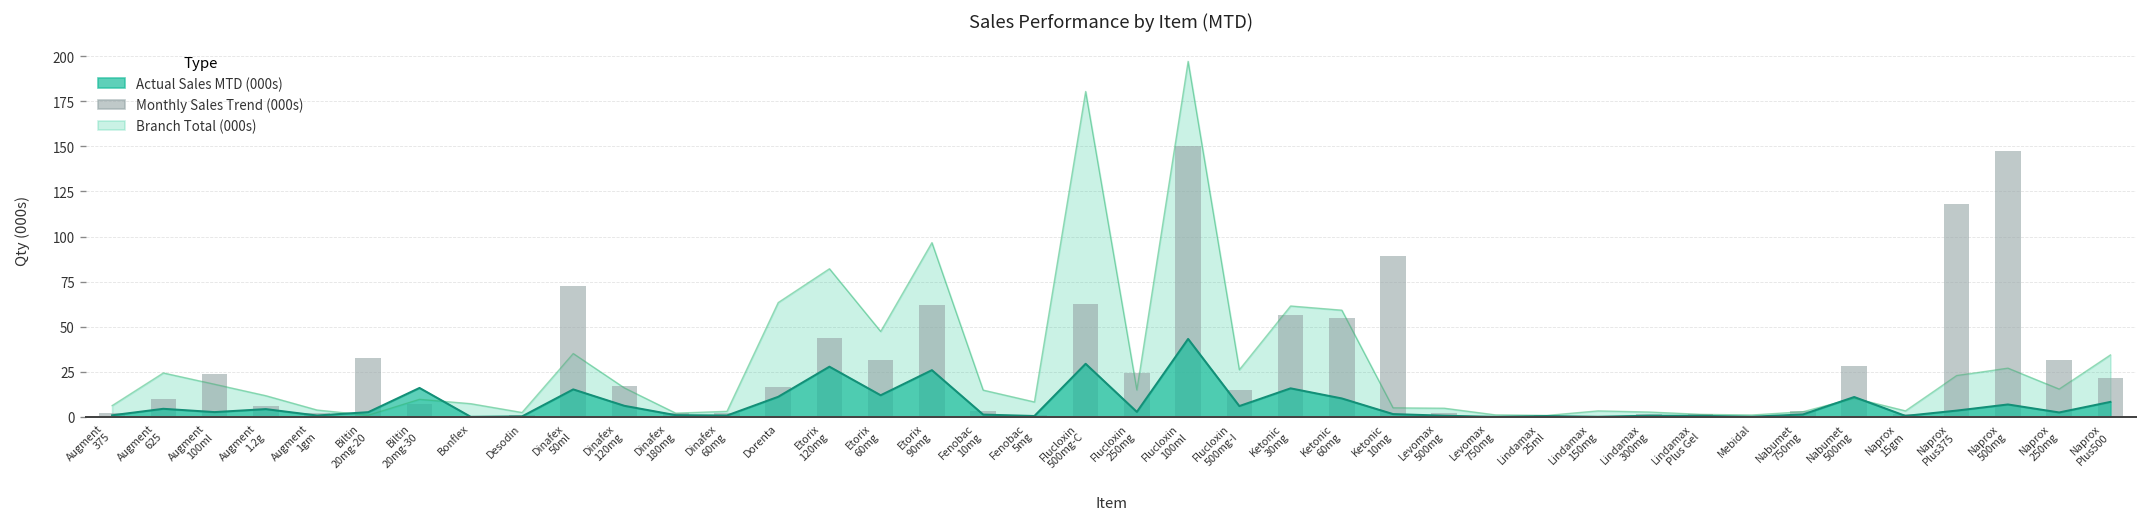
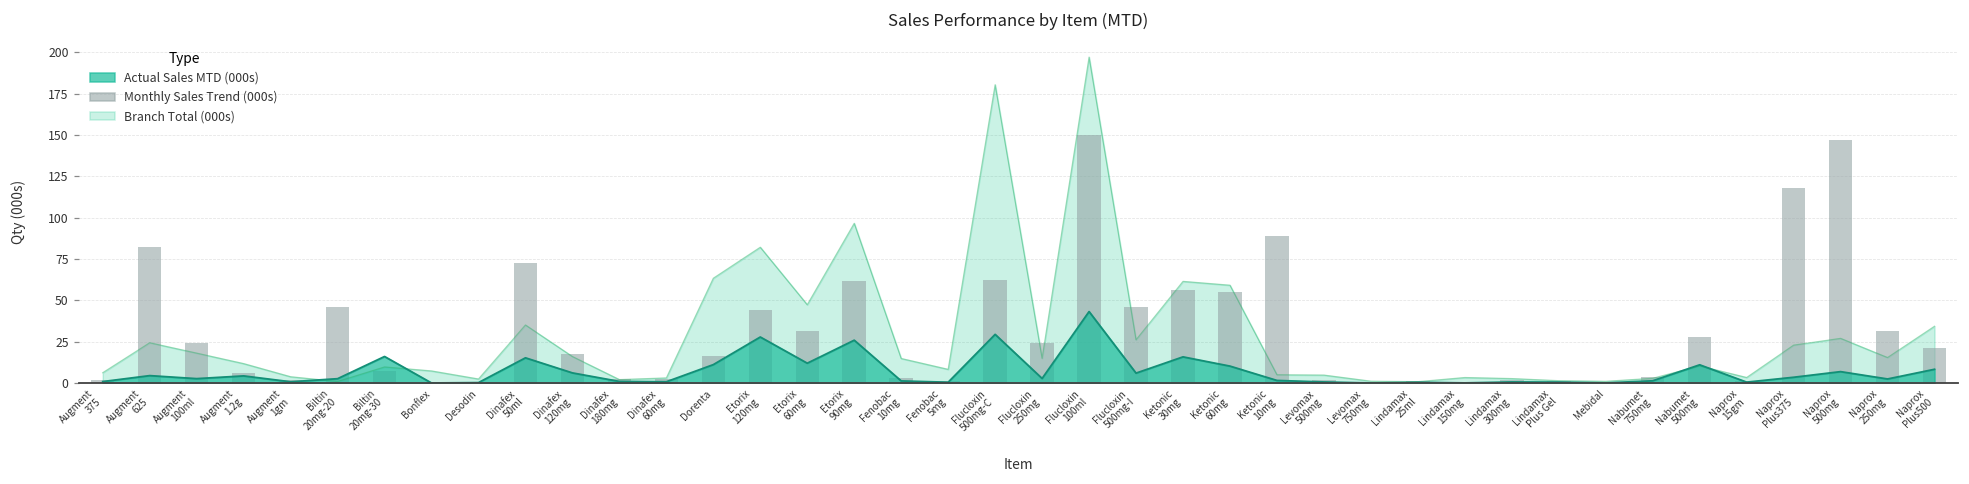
  {
    "Monthly Sales Trend (000s)": {
      "Augment 375": 2,
-     "Augment 625": 10,
+     "Augment 625": 82,
      "Augment 100ml": 24,
      "Augment 1.2g": 6,
      "Augment 1gm": 2,
-     "Biltin 20mg-20": 33,
+     "Biltin 20mg-20": 46,
      "Biltin 20mg-30": 7,
      "Dinafex 50ml": 73,
      "Dinafex 120mg": 17,
      "Dinafex 180mg": 2,
      "Dinafex 60mg": 2,
      "Dorenta": 16,
      "Etorix 120mg": 44,
      "Etorix 60mg": 32,
      "Etorix 90mg": 62,
      "Fenobac 10mg": 3,
      "Flucloxin 500mg-C": 62,
      "Flucloxin 250mg": 24,
      "Flucloxin 100ml": 150,
-     "Flucloxin 500mg-I": 15,
+     "Flucloxin 500mg-I": 46,
      "Ketonic 30mg": 57,
      "Ketonic 60mg": 55,
      "Ketonic 10mg": 89,
      "Levomax 500mg": 2,
      "Lindamax 300mg": 2,
      "Nabumet 750mg": 3,
      "Nabumet 500mg": 28,
      "Naprox Plus375": 118,
      "Naprox 500mg": 147,
      "Naprox 250mg": 32,
      "Naprox Plus500": 22
    }
  }
